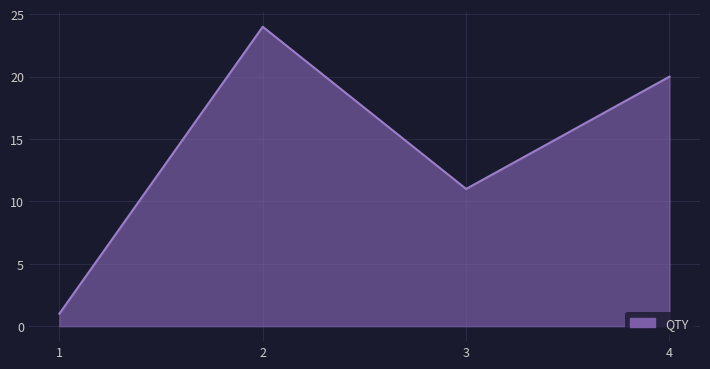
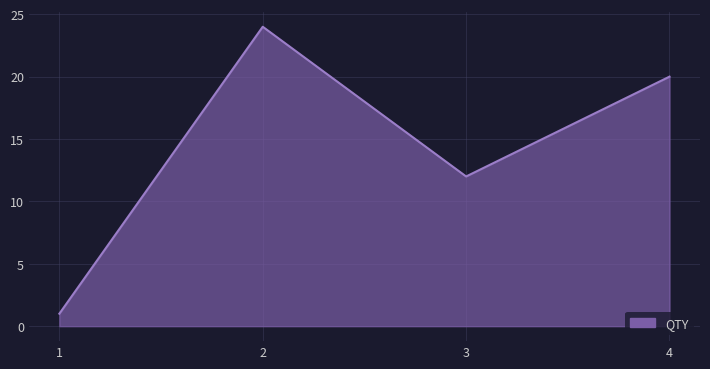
  {
    "1": 1,
    "2": 24,
-   "3": 11,
+   "3": 12,
    "4": 20
  }
